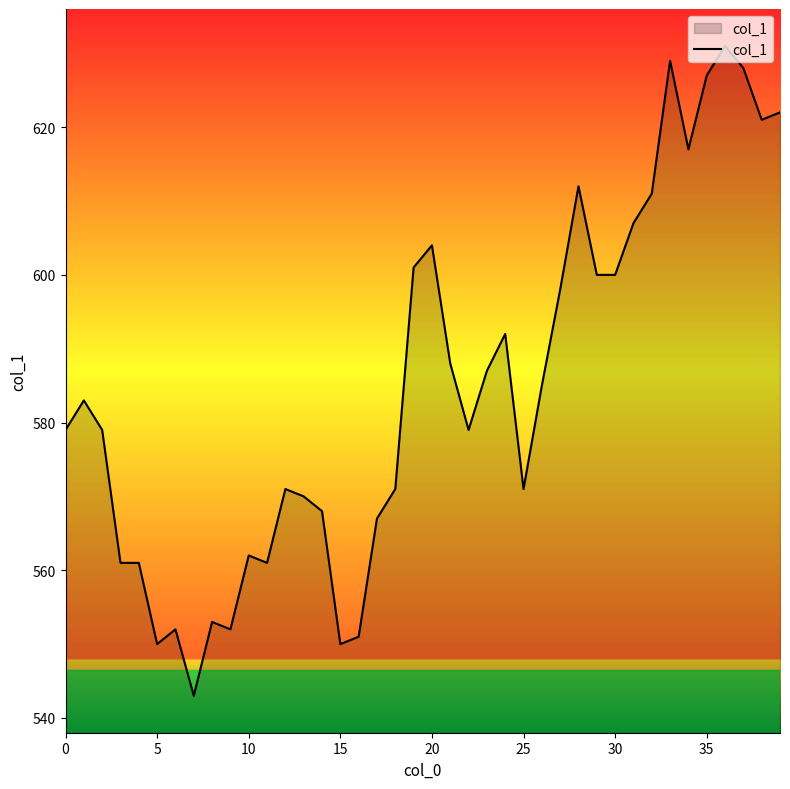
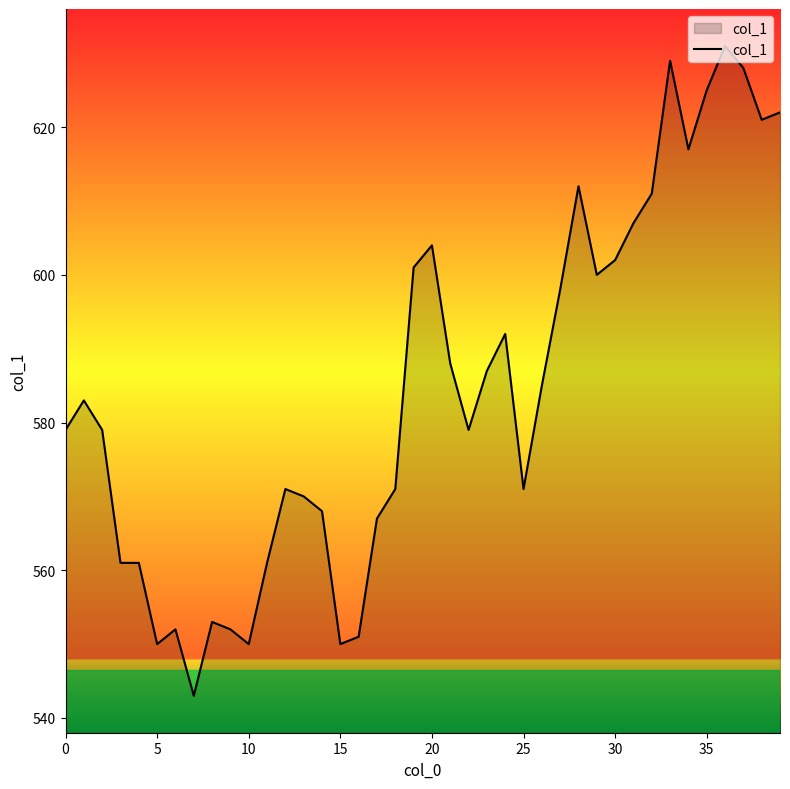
  {
    "0": 579,
    "5": 550,
-   "10": 562,
+   "10": 550,
    "15": 550,
    "20": 604,
    "25": 571,
-   "30": 600,
-   "35": 627
+   "30": 602,
+   "35": 625
  }
